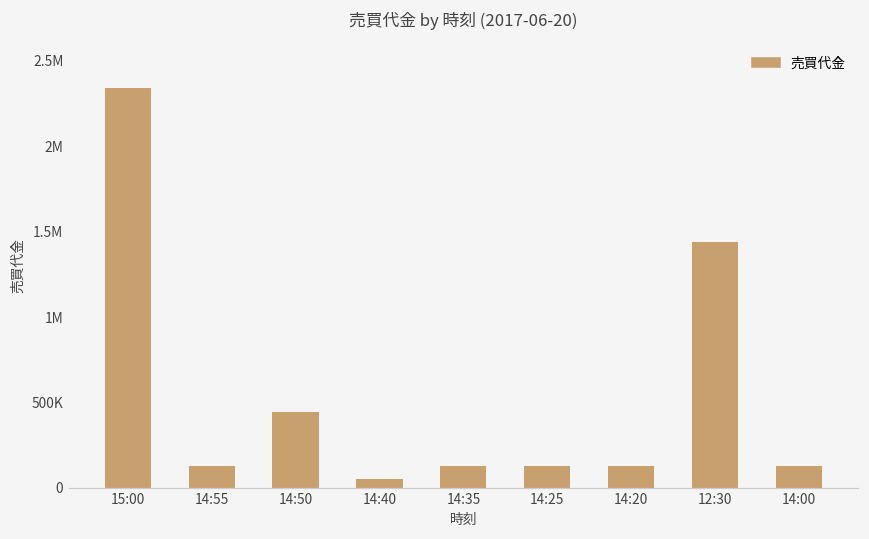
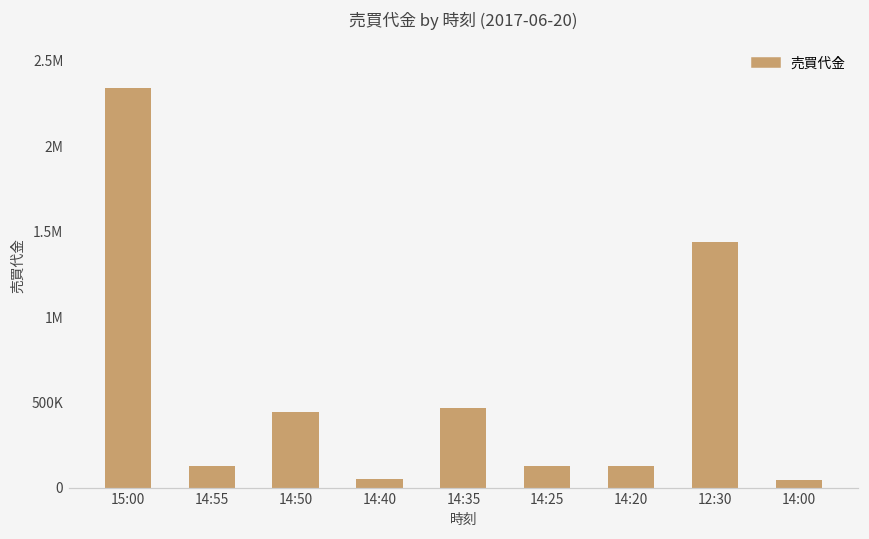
  {
    "15:00": 2340000,
    "14:55": 130000,
    "14:50": 440000,
    "14:40": 50000,
-   "14:35": 130000,
+   "14:35": 470000,
    "14:25": 130000,
    "14:20": 130000,
    "12:30": 1440000,
-   "14:00": 130000
+   "14:00": 40000
  }
